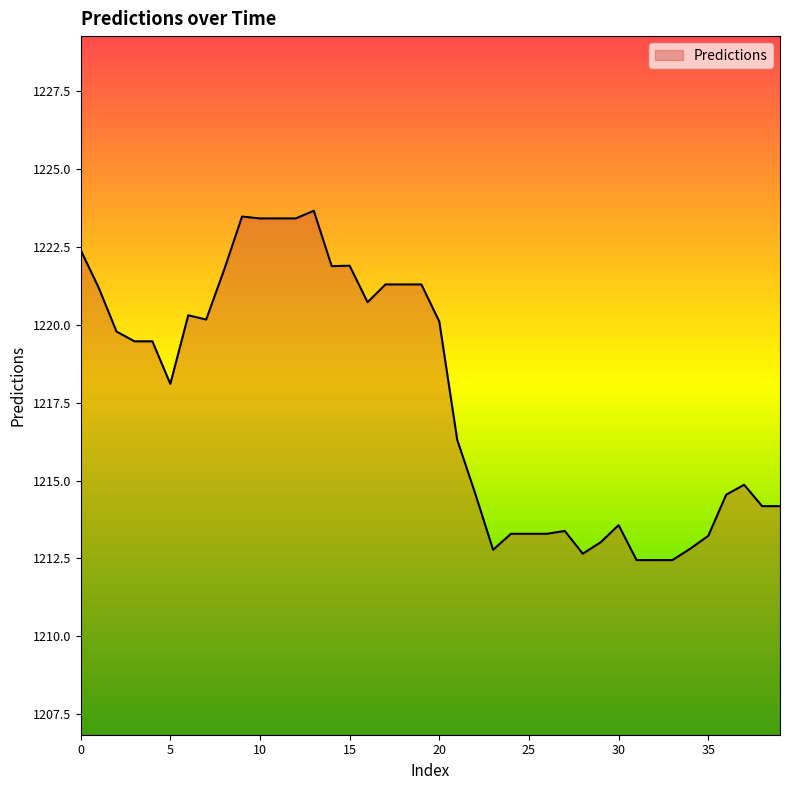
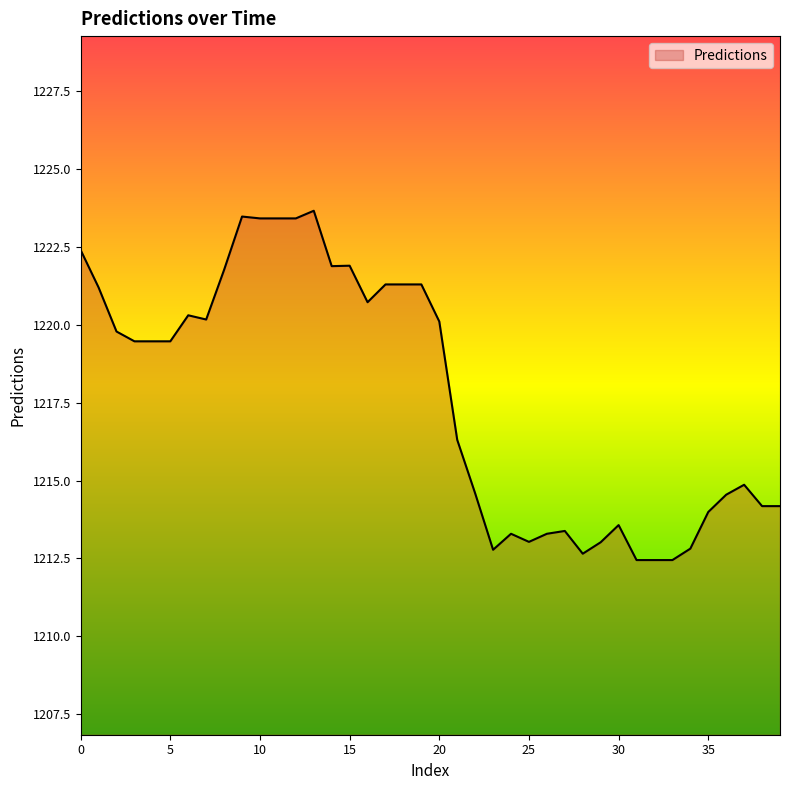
  {
    "0": 1222.4,
-   "5": 1218.1,
+   "5": 1219.5,
    "10": 1223.4,
    "15": 1221.9,
    "20": 1220.1,
-   "25": 1213.3,
+   "25": 1213.0,
    "30": 1213.6,
-   "35": 1213.2
+   "35": 1214.0
  }
